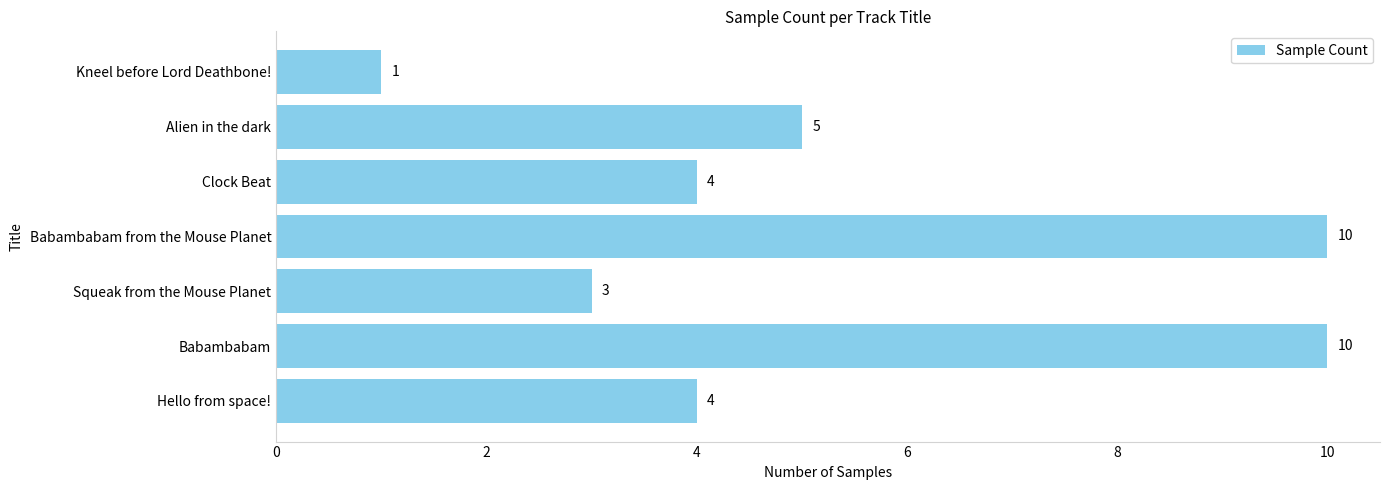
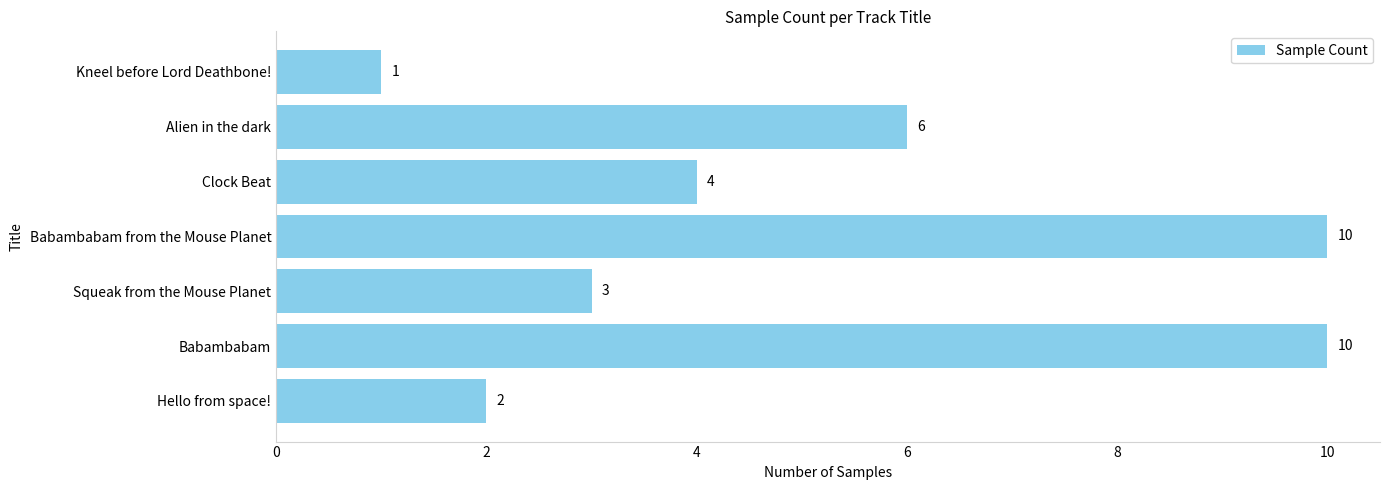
  {
    "Kneel before Lord Deathbone!": 1,
-   "Alien in the dark": 5,
+   "Alien in the dark": 6,
    "Clock Beat": 4,
    "Babambabam from the Mouse Planet": 10,
    "Squeak from the Mouse Planet": 3,
    "Babambabam": 10,
-   "Hello from space!": 4
+   "Hello from space!": 2
  }
